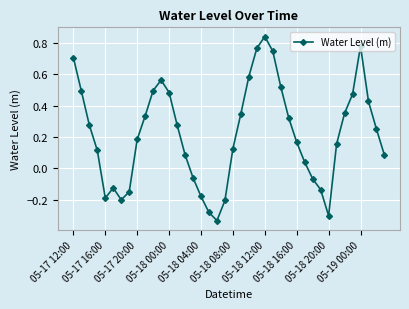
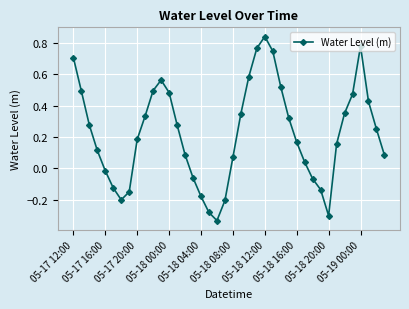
  {
    "05-17 12:00": 0.71,
-   "05-17 16:00": -0.19,
+   "05-17 16:00": -0.01,
    "05-17 20:00": 0.19,
    "05-18 00:00": 0.48,
    "05-18 04:00": -0.18,
-   "05-18 08:00": 0.13,
+   "05-18 08:00": 0.07,
    "05-18 12:00": 0.84,
    "05-18 16:00": 0.17,
    "05-18 20:00": -0.30
  }
